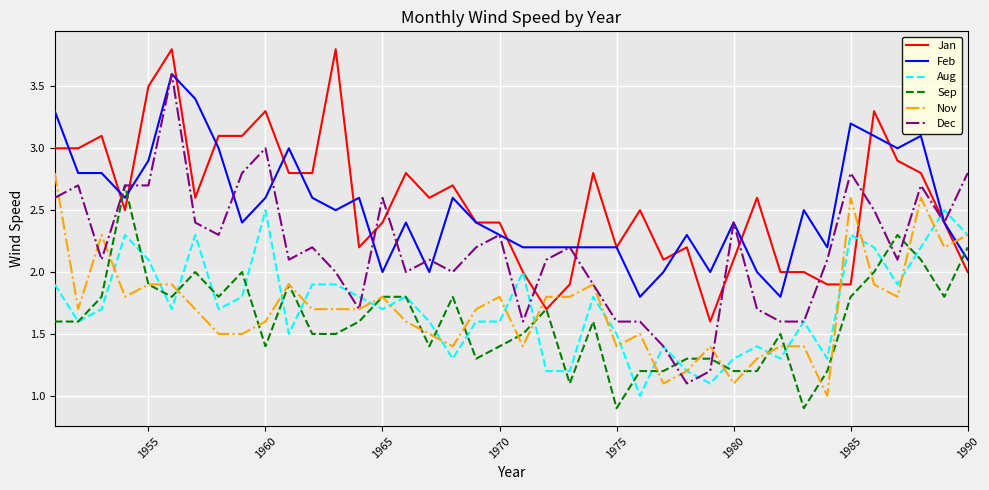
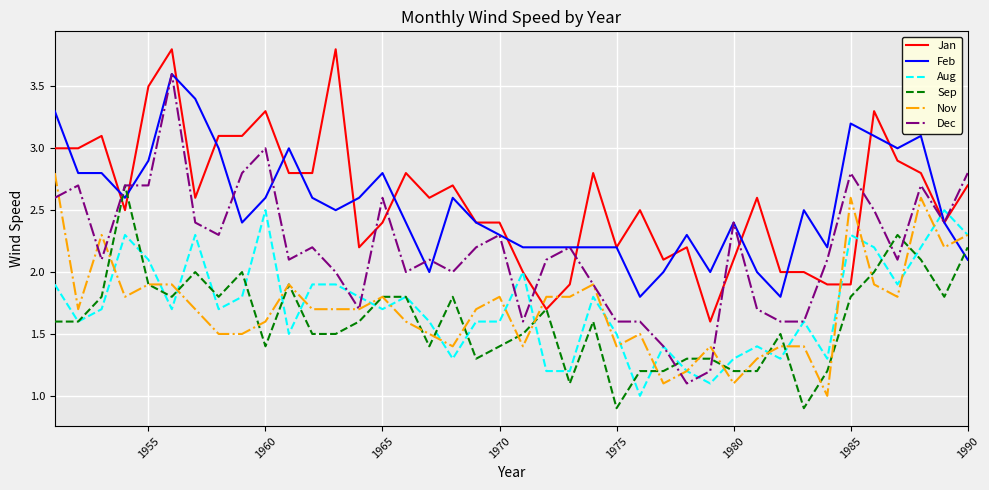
  {
    "Jan": {
      "1955": 3.5,
      "1960": 3.3,
      "1965": 2.4,
      "1970": 2.4,
      "1980": 2.1,
      "1985": 1.9,
-     "1990": 2.0
+     "1990": 2.7
    },
    "Feb": {
      "1955": 2.9,
      "1960": 2.6,
-     "1965": 2.0,
+     "1965": 2.8,
      "1985": 3.2,
      "1990": 2.1
    },
    "Aug": {
      "1955": 2.1,
      "1960": 2.5,
      "1965": 1.7,
      "1970": 1.6,
      "1975": 1.5,
      "1980": 1.3,
      "1985": 2.3
    },
    "Sep": {
      "1960": 1.4,
      "1970": 1.4,
      "1975": 0.9,
      "1980": 1.2,
      "1985": 1.8,
      "1990": 2.2
    },
    "Nov": {
      "1960": 1.6,
      "1970": 1.8,
      "1975": 1.4,
      "1980": 1.1,
      "1985": 2.6
    },
    "Dec": {
      "1955": 2.7,
      "1960": 3.0,
      "1965": 2.6,
      "1975": 1.6,
      "1985": 2.8,
      "1990": 2.8
    }
  }
